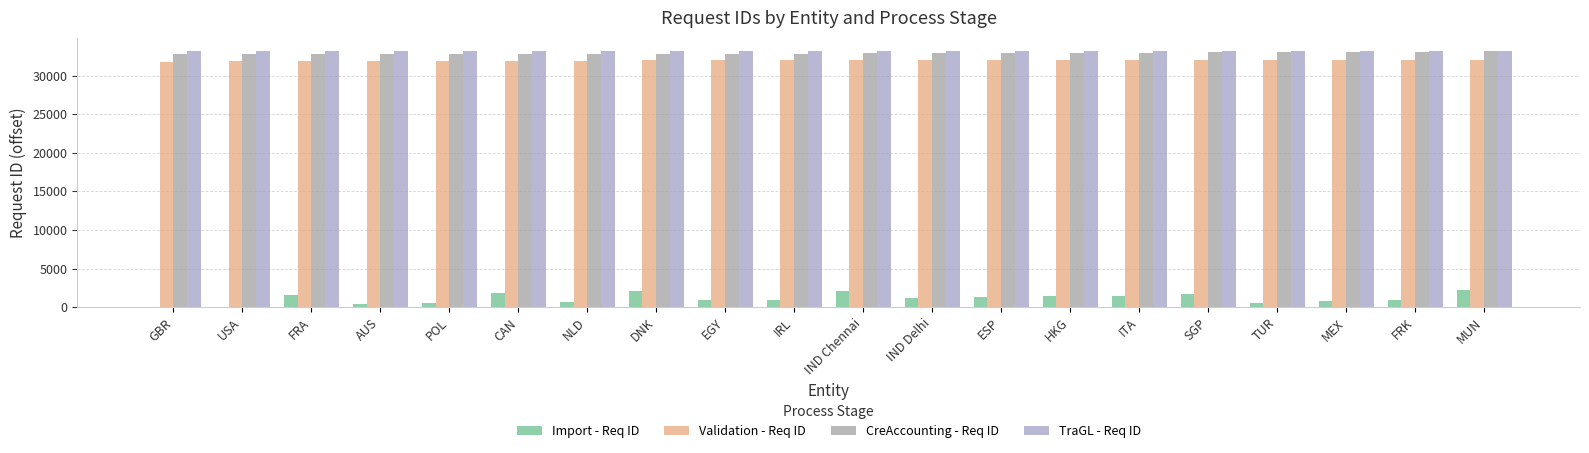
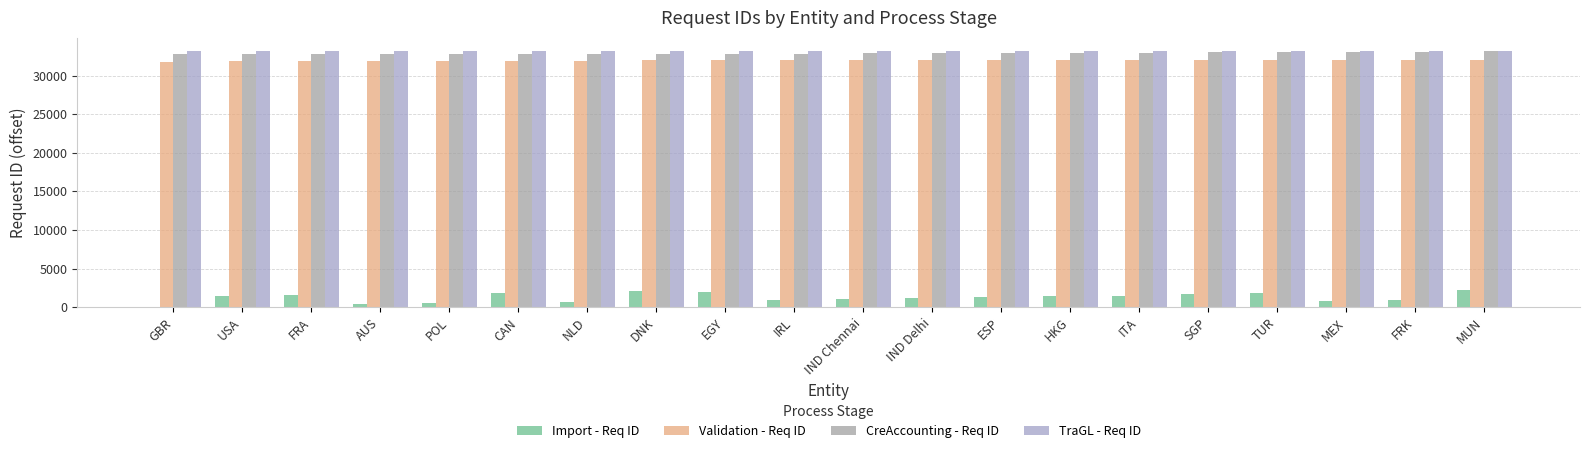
  {
    "Import - Req ID": {
      "GBR": 0,
-     "USA": 0,
+     "USA": 1000,
      "FRA": 2000,
      "AUS": 0,
      "POL": 1000,
      "CAN": 2000,
      "NLD": 1000,
      "DNK": 2000,
-     "EGY": 1000,
+     "EGY": 2000,
      "IRL": 1000,
-     "IND Chennai": 2000,
+     "IND Chennai": 1000,
      "IND Delhi": 1000,
      "ESP": 1000,
      "HKG": 1000,
      "ITA": 2000,
      "SGP": 2000,
-     "TUR": 1000,
+     "TUR": 2000,
      "MEX": 1000,
      "FRK": 1000,
      "MUN": 2000
    },
    "Validation - Req ID": {
      "GBR": 32000,
      "USA": 32000,
      "FRA": 32000,
      "AUS": 32000,
      "POL": 32000,
      "CAN": 32000,
      "NLD": 32000,
      "DNK": 32000,
      "EGY": 32000,
      "IRL": 32000,
      "IND Chennai": 32000,
      "IND Delhi": 32000,
      "ESP": 32000,
      "HKG": 32000,
      "ITA": 32000,
      "SGP": 32000,
      "TUR": 32000,
      "MEX": 32000,
      "FRK": 32000,
      "MUN": 32000
    }
  }
